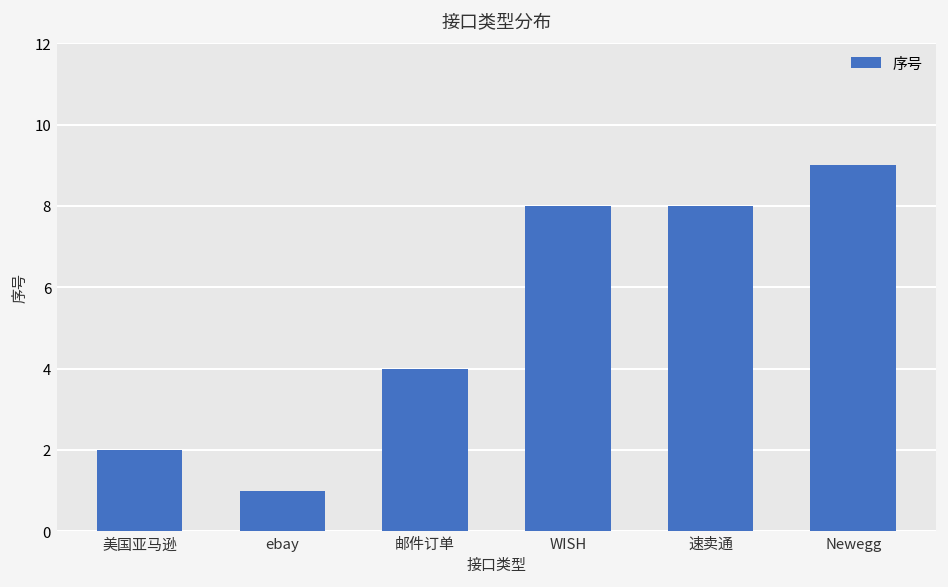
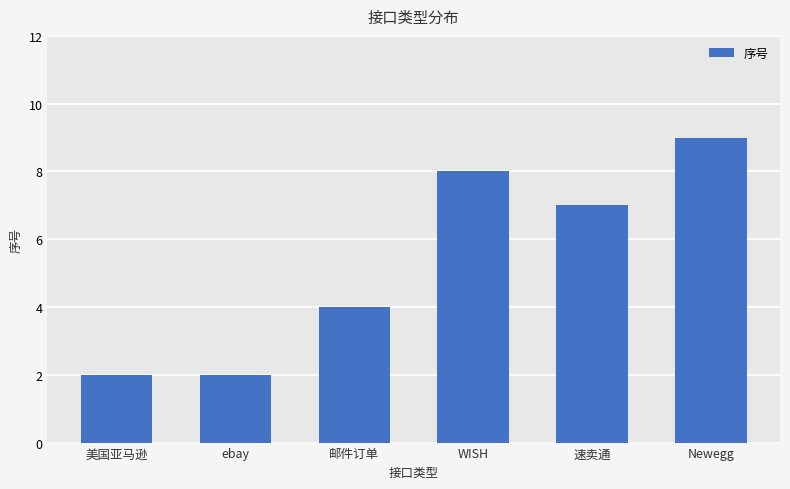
  {
    "美国亚马逊": 2,
-   "ebay": 1,
+   "ebay": 2,
    "邮件订单": 4,
    "WISH": 8,
-   "速卖通": 8,
+   "速卖通": 7,
    "Newegg": 9
  }
